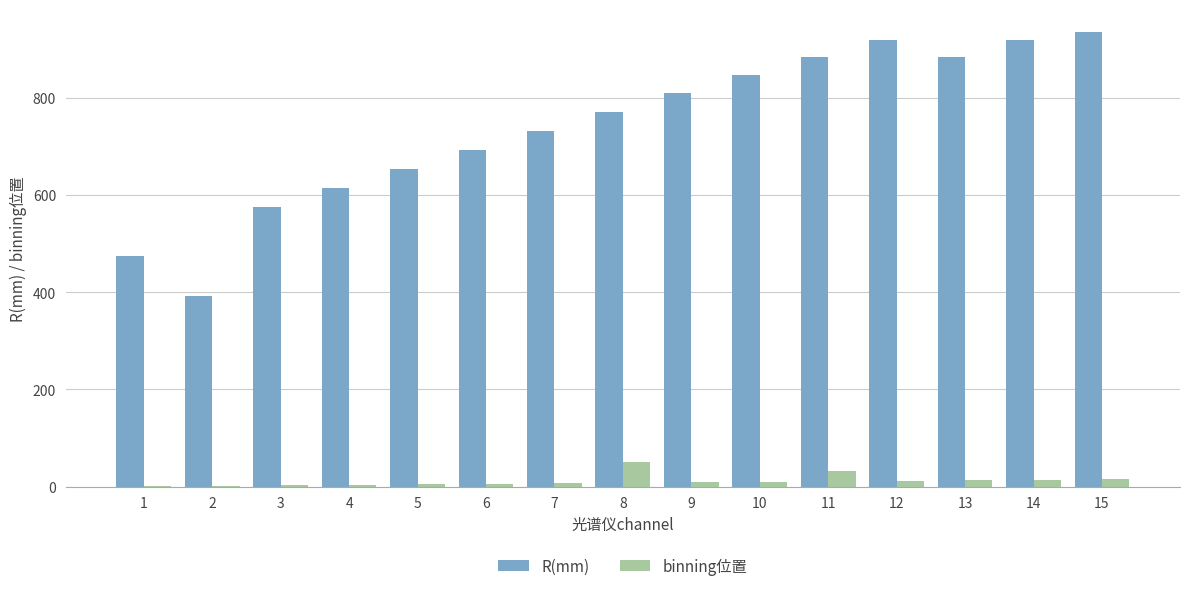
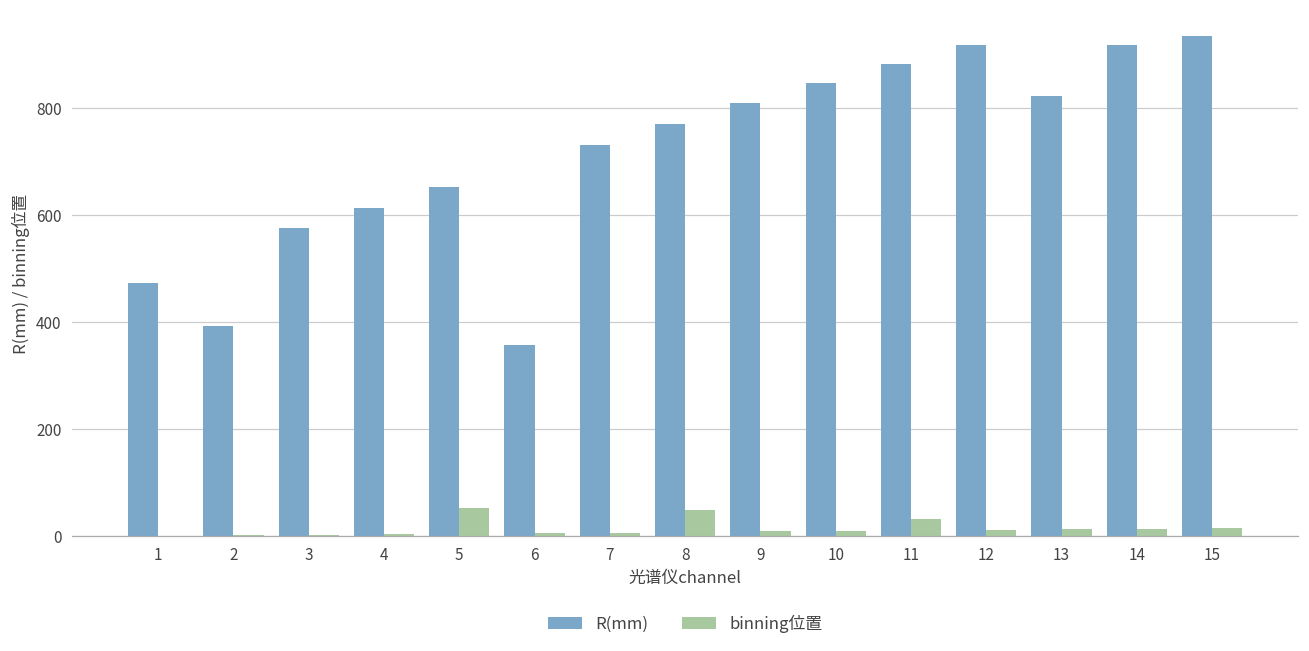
  {
    "R(mm)": {
      "1": 470,
      "2": 390,
      "3": 580,
      "4": 610,
      "5": 650,
-     "6": 690,
+     "6": 360,
      "7": 730,
      "8": 770,
      "9": 810,
      "10": 850,
      "11": 880,
      "12": 920,
-     "13": 880,
+     "13": 820,
      "14": 920,
      "15": 940
    },
    "binning位置": {
-     "5": 10,
+     "5": 50,
      "6": 10,
      "7": 10,
      "8": 50,
      "9": 10,
      "10": 10,
      "11": 30,
      "12": 10,
      "13": 10,
      "14": 10,
      "15": 20
    }
  }
